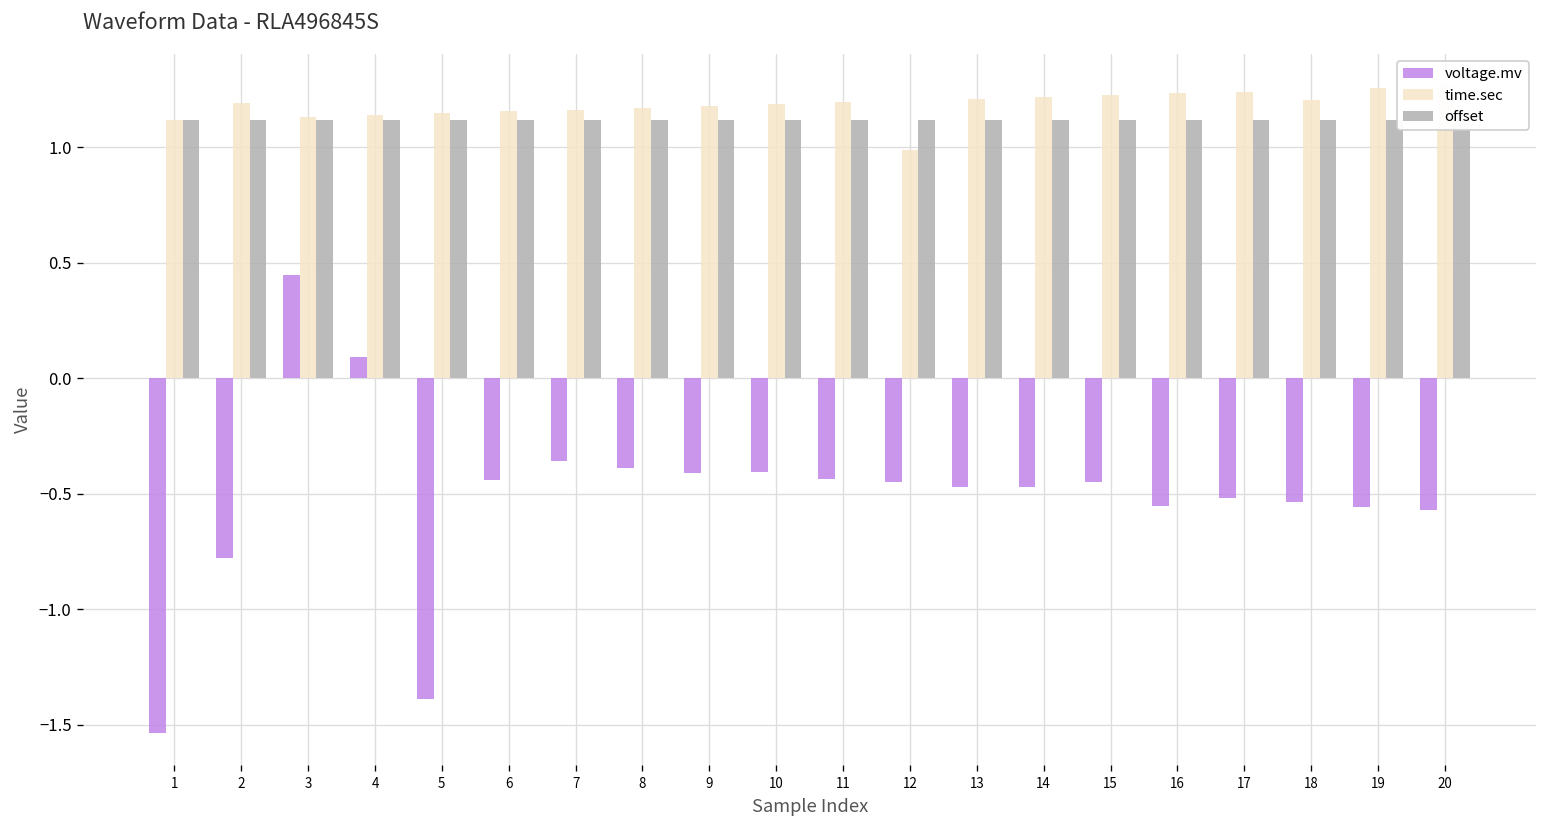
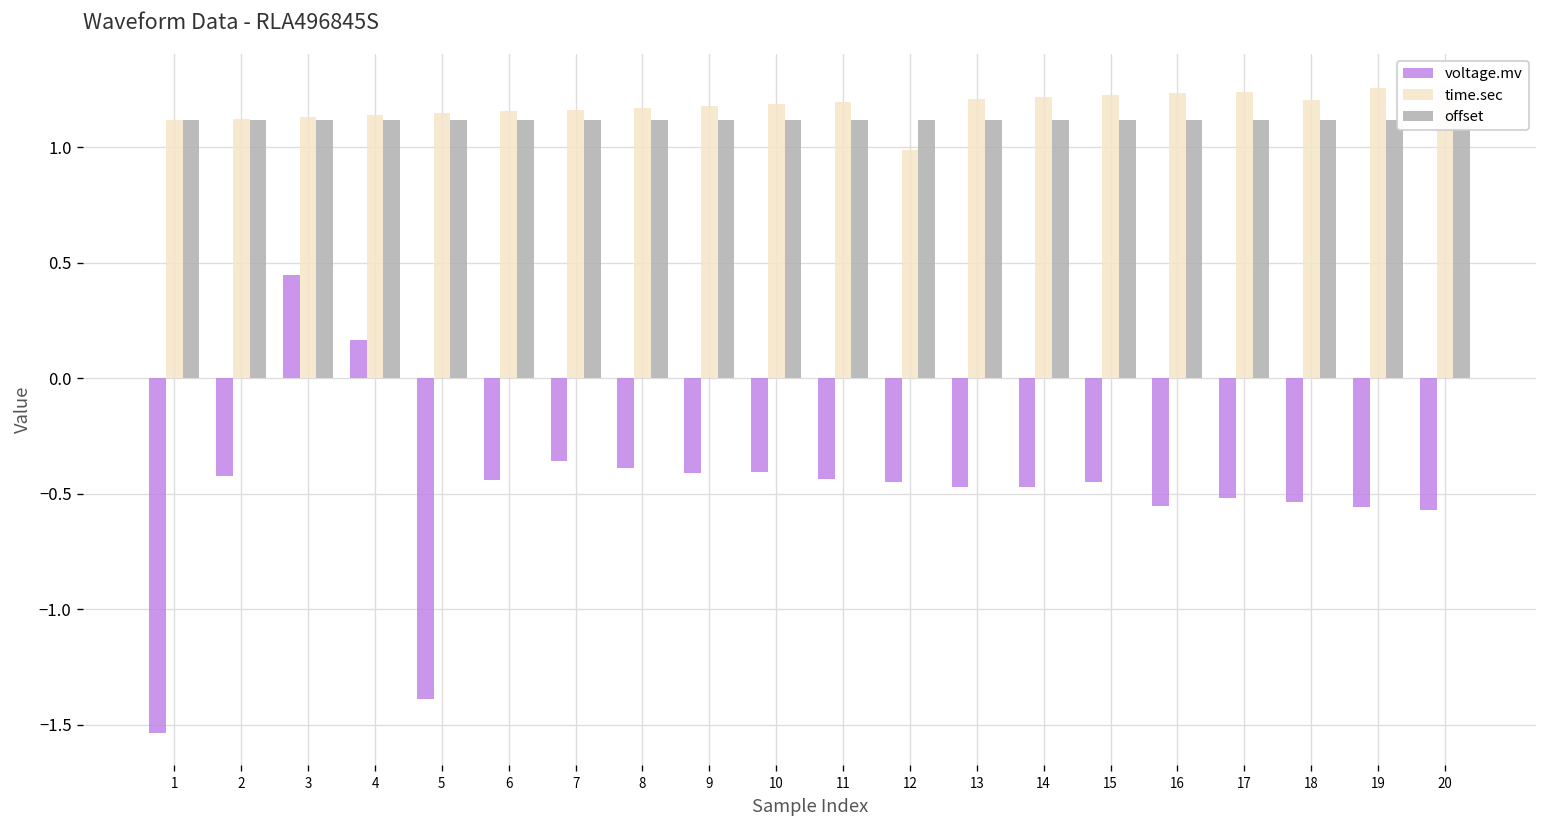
  {
    "voltage.mv": {
      "1": -1.54,
-     "2": -0.78,
+     "2": -0.42,
      "3": 0.45,
-     "4": 0.09,
+     "4": 0.17,
      "5": -1.39,
      "6": -0.44,
      "7": -0.36,
      "8": -0.39,
      "9": -0.41,
      "10": -0.40,
      "11": -0.44,
      "12": -0.45,
      "13": -0.47,
      "14": -0.47,
      "15": -0.45,
      "16": -0.55,
      "17": -0.52,
      "18": -0.54,
      "19": -0.56,
      "20": -0.57
    },
    "time.sec": {
      "1": 1.12,
-     "2": 1.19,
+     "2": 1.12,
      "3": 1.13,
      "4": 1.14,
      "5": 1.15,
      "6": 1.16,
      "7": 1.16,
      "8": 1.17,
      "9": 1.18,
      "10": 1.19,
      "11": 1.20,
      "12": 0.99,
      "13": 1.21,
      "14": 1.22,
      "15": 1.23,
      "16": 1.23,
      "17": 1.24,
      "18": 1.21,
      "19": 1.26
    },
    "offset": {
      "1": 1.12,
      "2": 1.12,
      "3": 1.12,
      "4": 1.12,
      "5": 1.12,
      "6": 1.12,
      "7": 1.12,
      "8": 1.12,
      "9": 1.12,
      "10": 1.12,
      "11": 1.12,
      "12": 1.12,
      "13": 1.12,
      "14": 1.12,
      "15": 1.12,
      "16": 1.12,
      "17": 1.12,
      "18": 1.12,
      "19": 1.12
    }
  }
